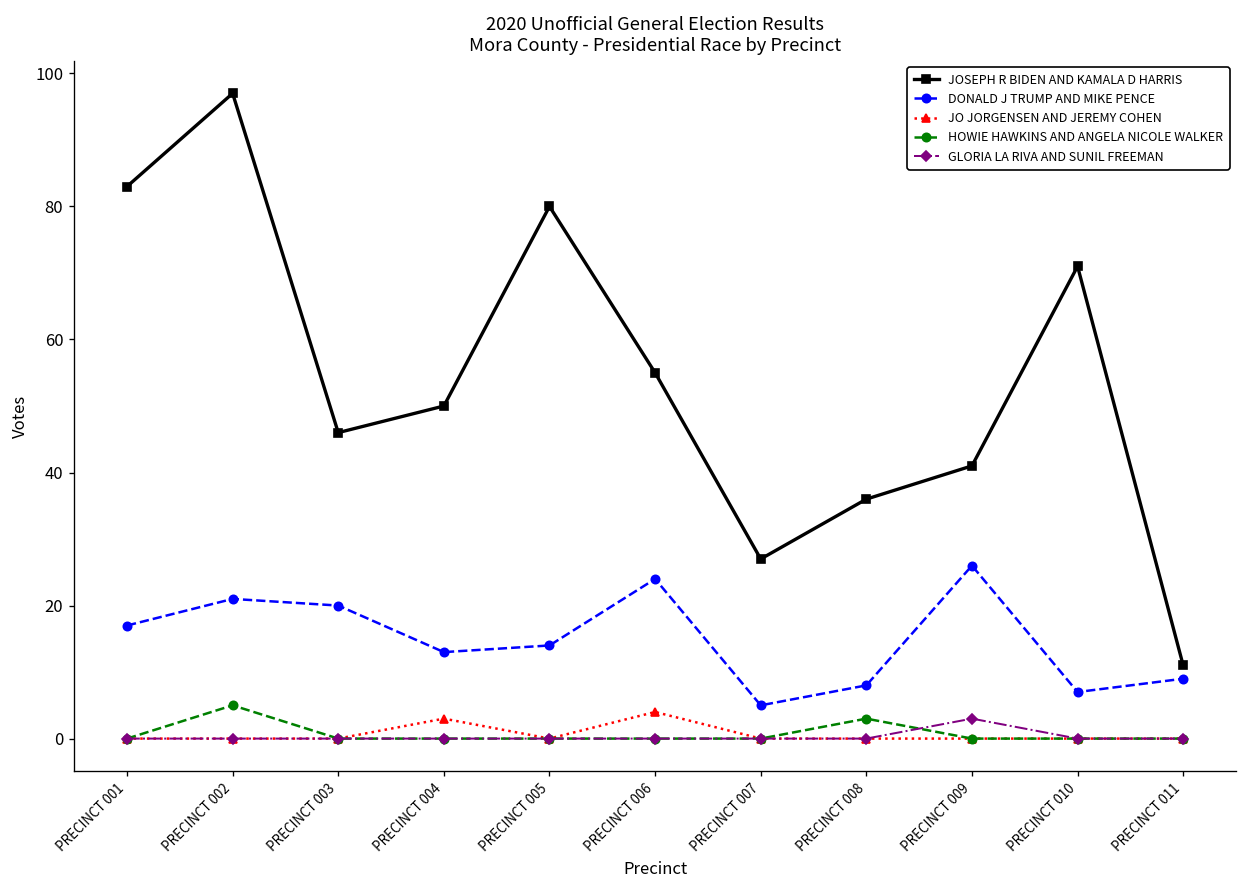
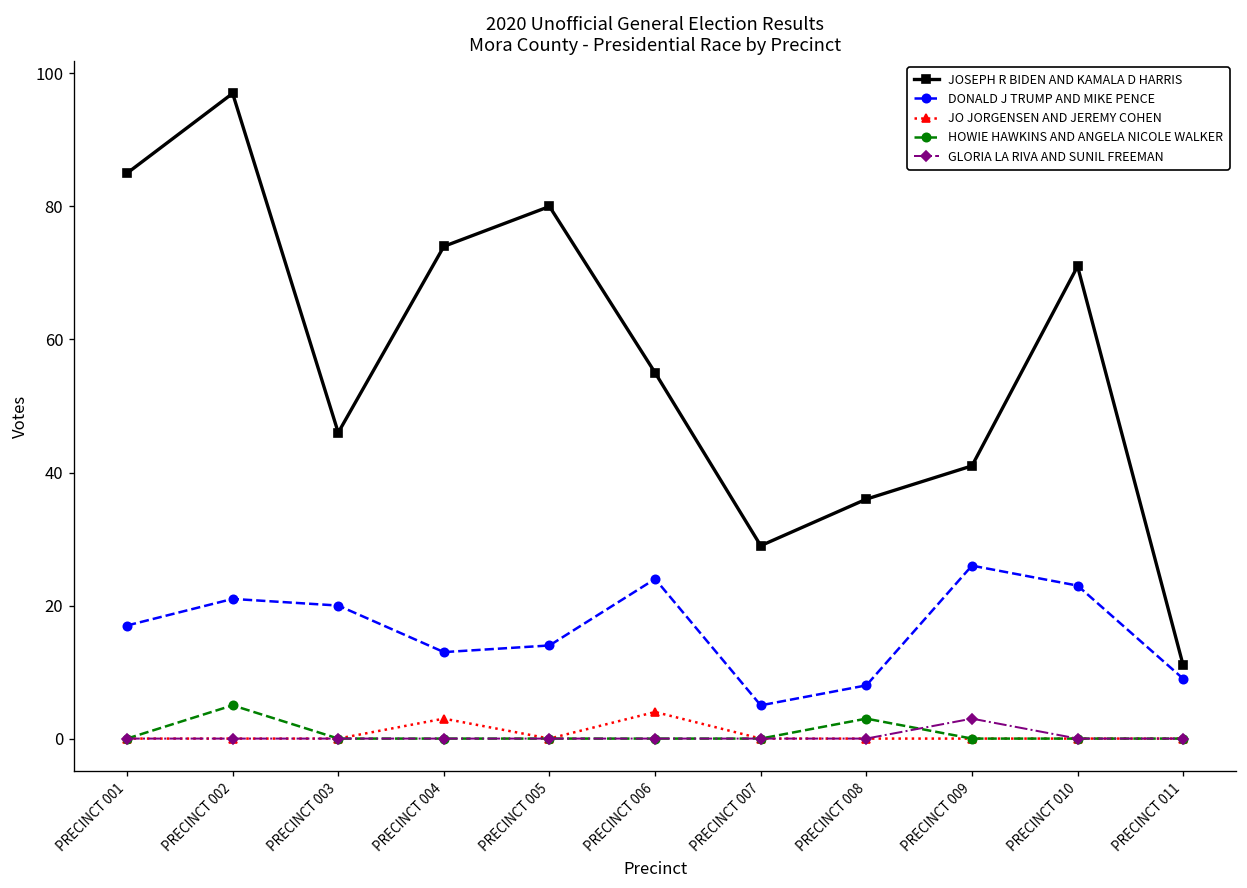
  {
    "JOSEPH R BIDEN AND KAMALA D HARRIS": {
-     "PRECINCT 001": 83,
+     "PRECINCT 001": 85,
      "PRECINCT 002": 97,
      "PRECINCT 003": 46,
-     "PRECINCT 004": 50,
+     "PRECINCT 004": 74,
      "PRECINCT 005": 80,
      "PRECINCT 006": 55,
-     "PRECINCT 007": 27,
+     "PRECINCT 007": 29,
      "PRECINCT 008": 36,
      "PRECINCT 009": 41,
      "PRECINCT 010": 71,
      "PRECINCT 011": 11
    },
    "DONALD J TRUMP AND MIKE PENCE": {
      "PRECINCT 001": 17,
      "PRECINCT 002": 21,
      "PRECINCT 003": 20,
      "PRECINCT 004": 13,
      "PRECINCT 005": 14,
      "PRECINCT 006": 24,
      "PRECINCT 007": 5,
      "PRECINCT 008": 8,
      "PRECINCT 009": 26,
-     "PRECINCT 010": 7,
+     "PRECINCT 010": 23,
      "PRECINCT 011": 9
    },
    "JO JORGENSEN AND JEREMY COHEN": {
      "PRECINCT 004": 3,
      "PRECINCT 006": 4
    },
    "HOWIE HAWKINS AND ANGELA NICOLE WALKER": {
      "PRECINCT 002": 5,
      "PRECINCT 008": 3
    },
    "GLORIA LA RIVA AND SUNIL FREEMAN": {
      "PRECINCT 009": 3
    }
  }
